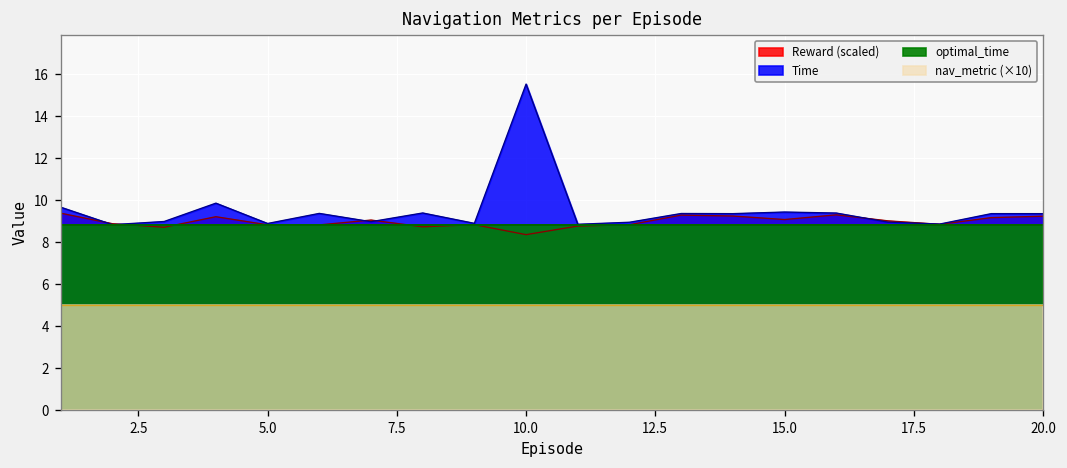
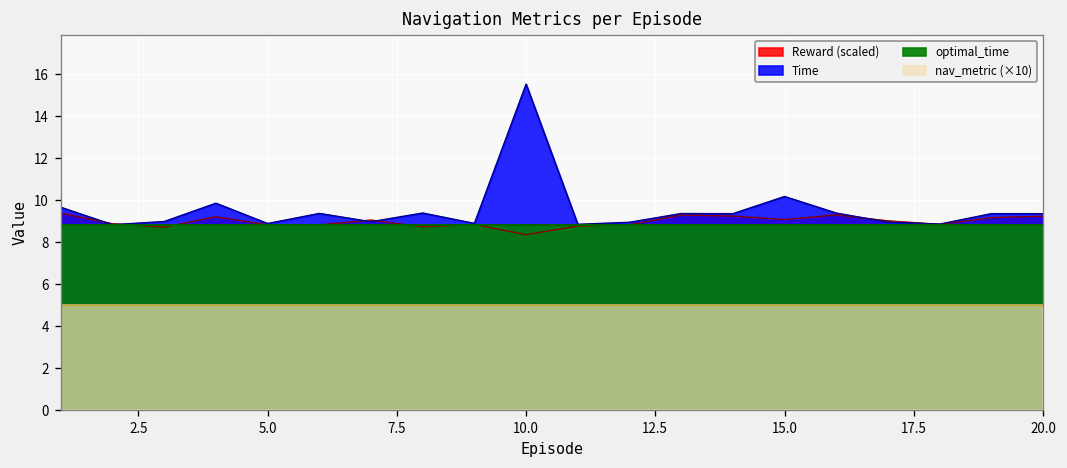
  {
    "Reward (scaled)": {
      "10.0": 8.4,
      "15.0": 9.1
    },
    "Time": {
      "10.0": 15.5,
-     "15.0": 9.4
+     "15.0": 10.2
    },
    "optimal_time": {
      "10.0": 8.8,
      "15.0": 8.8,
      "20.0": 8.8
    },
    "nav_metric (×10)": {
      "5.0": 5.0,
      "10.0": 5.0,
      "15.0": 5.0,
      "20.0": 5.0
    }
  }
